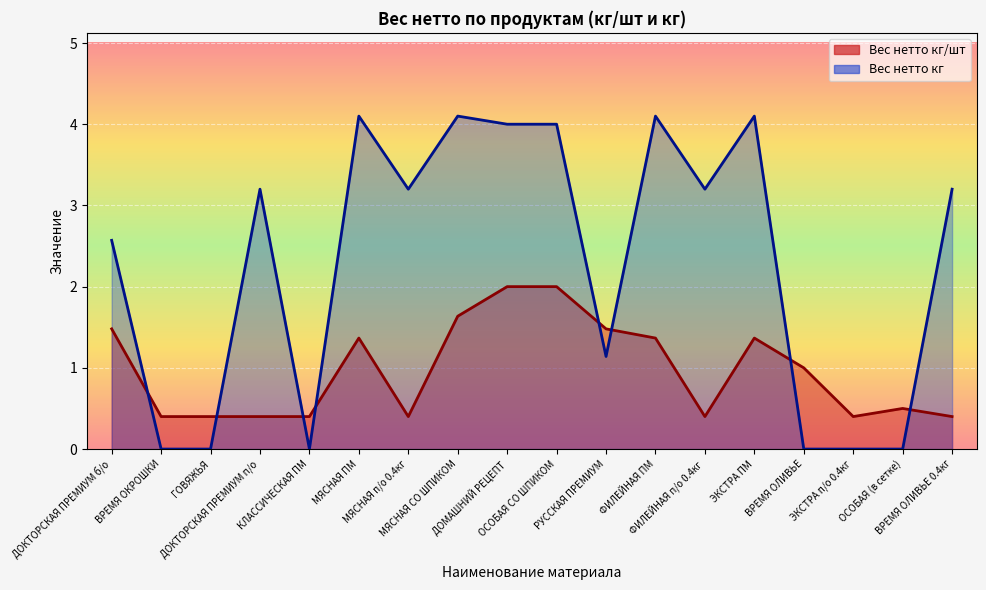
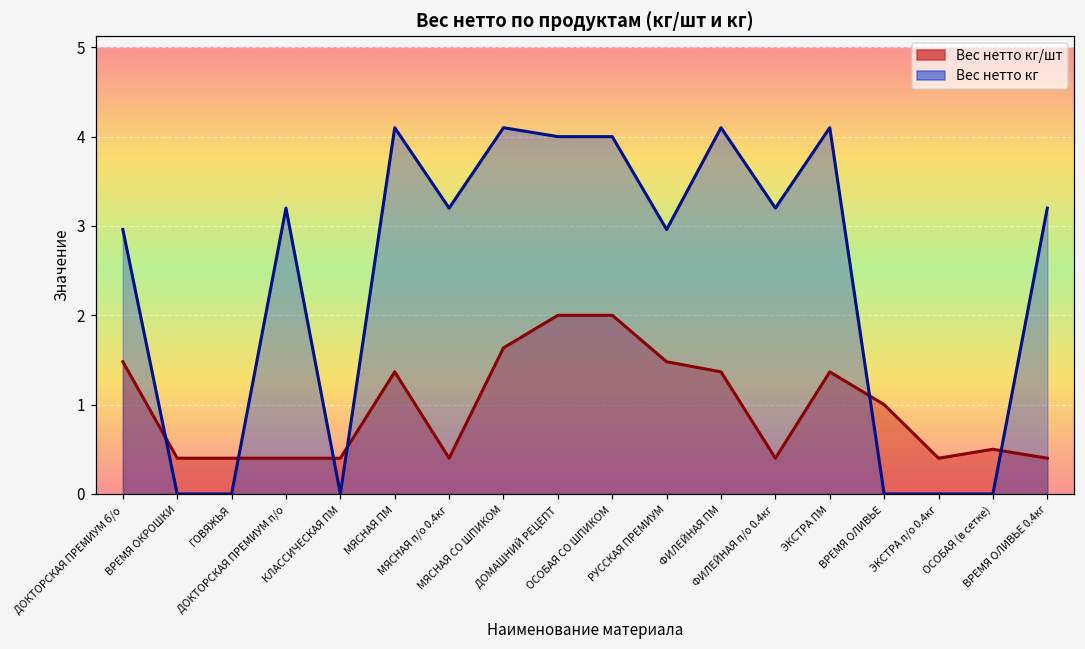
  {
    "Вес нетто кг/шт": {
      "ДОКТОРСКАЯ ПРЕМИУМ б/о": 1.5,
      "ВРЕМЯ ОКРОШКИ": 0.4,
      "ГОВЯЖЬЯ": 0.4,
      "ДОКТОРСКАЯ ПРЕМИУМ п/о": 0.4,
      "КЛАССИЧЕСКАЯ ПМ": 0.4,
      "МЯСНАЯ ПМ": 1.4,
      "МЯСНАЯ п/о 0.4кг": 0.4,
      "МЯСНАЯ СО ШПИКОМ": 1.6,
      "ДОМАШНИЙ РЕЦЕПТ": 2.0,
      "ОСОБАЯ СО ШПИКОМ": 2.0,
      "РУССКАЯ ПРЕМИУМ": 1.5,
      "ФИЛЕЙНАЯ ПМ": 1.4,
      "ФИЛЕЙНАЯ п/о 0.4кг": 0.4,
      "ЭКСТРА ПМ": 1.4,
      "ВРЕМЯ ОЛИВЬЕ": 1.0,
      "ЭКСТРА п/о 0.4кг": 0.4,
      "ОСОБАЯ (в сетке)": 0.5,
      "ВРЕМЯ ОЛИВЬЕ 0.4кг": 0.4
    },
    "Вес нетто кг": {
-     "ДОКТОРСКАЯ ПРЕМИУМ б/о": 2.6,
+     "ДОКТОРСКАЯ ПРЕМИУМ б/о": 3.0,
      "ВРЕМЯ ОКРОШКИ": 0.0,
      "ГОВЯЖЬЯ": 0.0,
      "ДОКТОРСКАЯ ПРЕМИУМ п/о": 3.2,
      "КЛАССИЧЕСКАЯ ПМ": 0.0,
      "МЯСНАЯ ПМ": 4.1,
      "МЯСНАЯ п/о 0.4кг": 3.2,
      "МЯСНАЯ СО ШПИКОМ": 4.1,
      "ДОМАШНИЙ РЕЦЕПТ": 4.0,
      "ОСОБАЯ СО ШПИКОМ": 4.0,
-     "РУССКАЯ ПРЕМИУМ": 1.1,
+     "РУССКАЯ ПРЕМИУМ": 3.0,
      "ФИЛЕЙНАЯ ПМ": 4.1,
      "ФИЛЕЙНАЯ п/о 0.4кг": 3.2,
      "ЭКСТРА ПМ": 4.1,
      "ВРЕМЯ ОЛИВЬЕ": 0.0,
      "ЭКСТРА п/о 0.4кг": 0.0,
      "ОСОБАЯ (в сетке)": 0.0,
      "ВРЕМЯ ОЛИВЬЕ 0.4кг": 3.2
    }
  }
